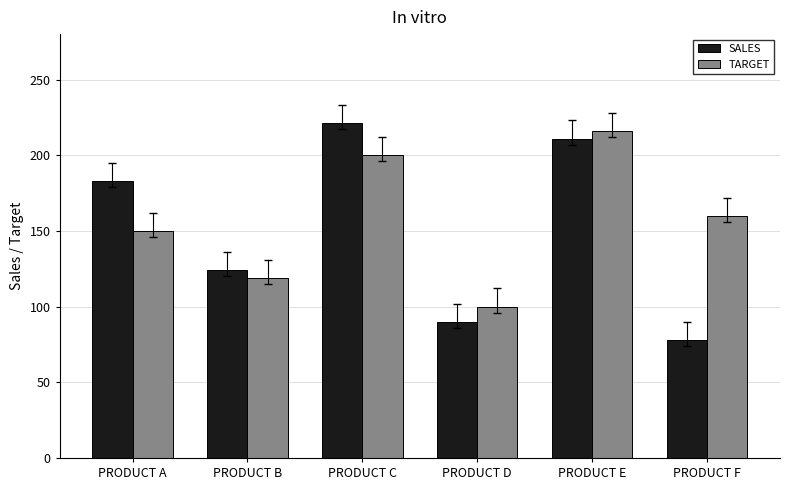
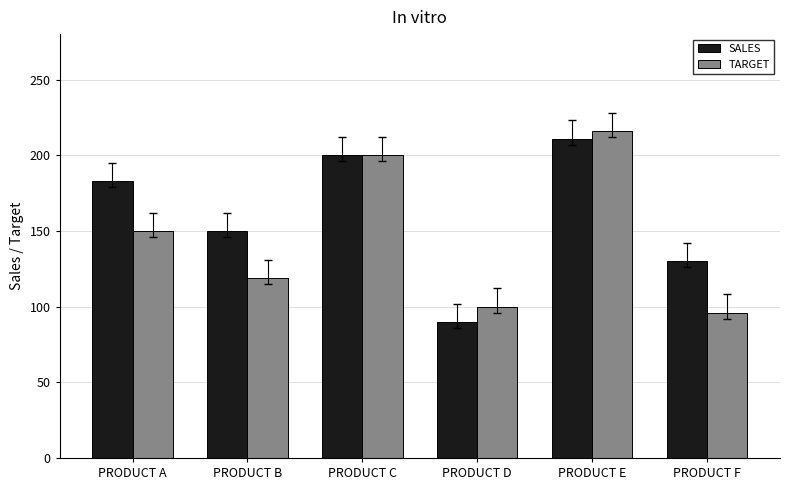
  {
    "SALES": {
      "PRODUCT A": 183,
-     "PRODUCT B": 124,
-     "PRODUCT C": 221,
+     "PRODUCT B": 150,
+     "PRODUCT C": 200,
      "PRODUCT D": 90,
      "PRODUCT E": 211,
-     "PRODUCT F": 78
+     "PRODUCT F": 130
    },
    "TARGET": {
      "PRODUCT A": 150,
      "PRODUCT B": 119,
      "PRODUCT C": 200,
      "PRODUCT D": 100,
      "PRODUCT E": 216,
-     "PRODUCT F": 160
+     "PRODUCT F": 96
    }
  }
